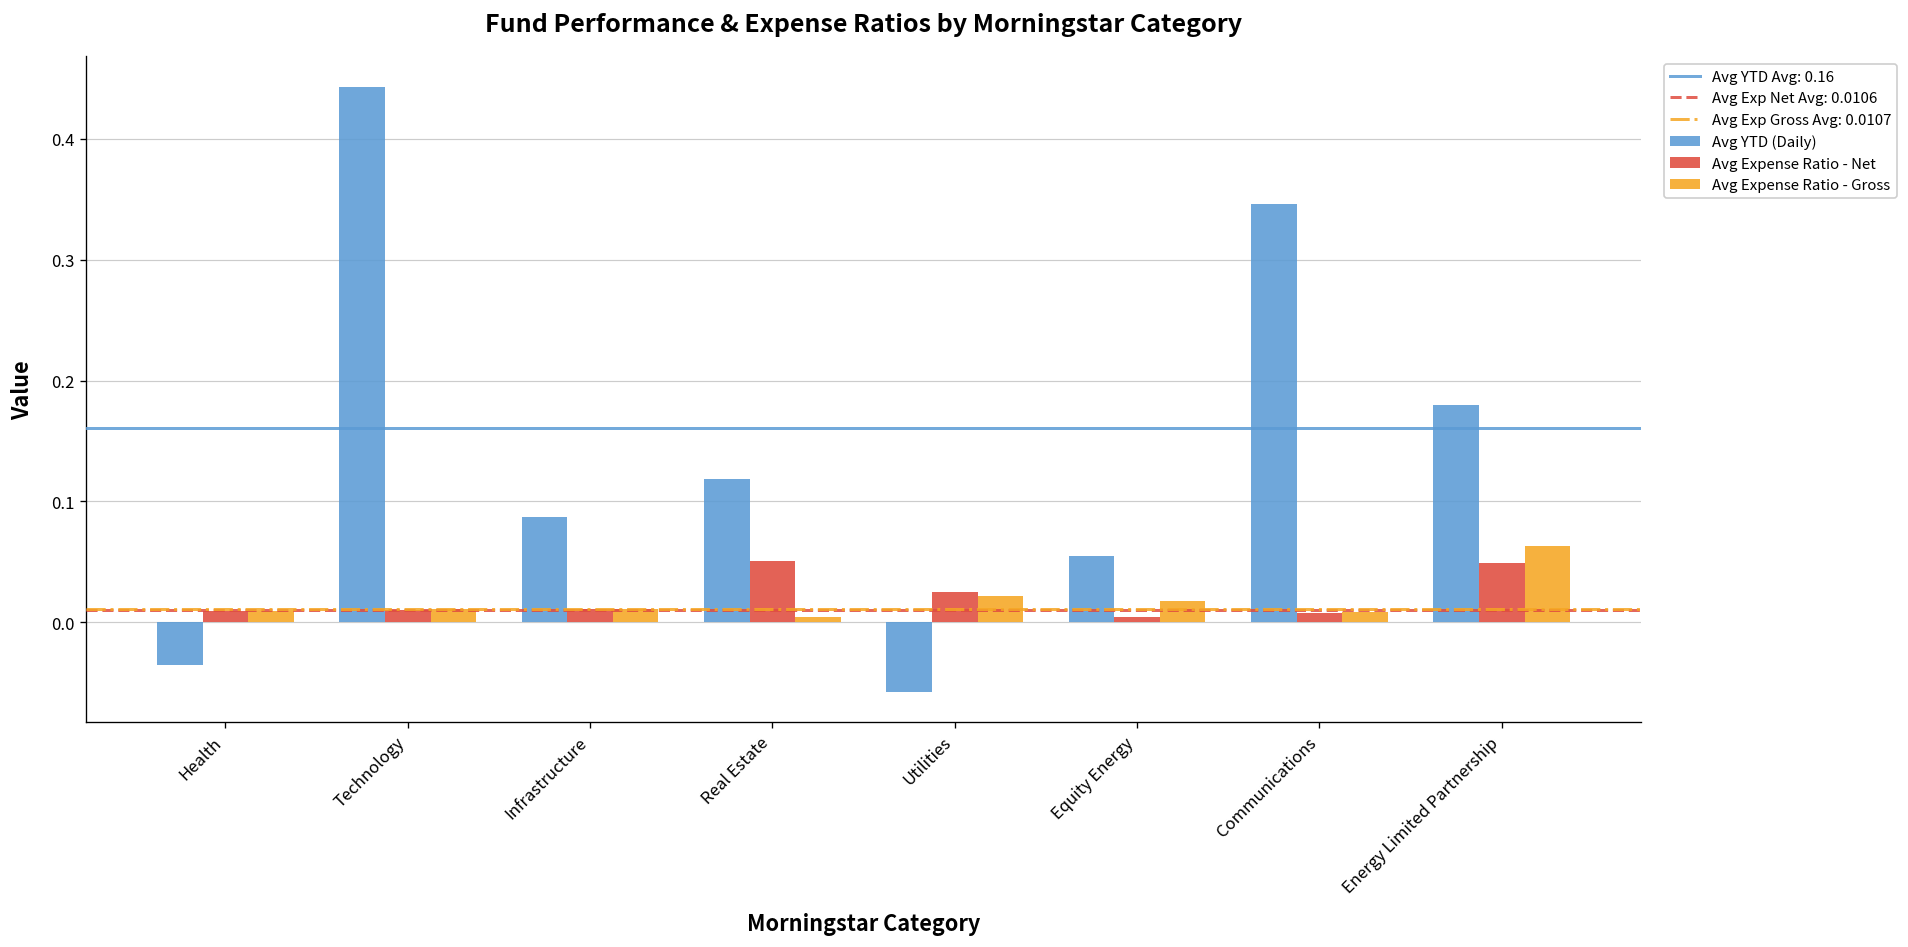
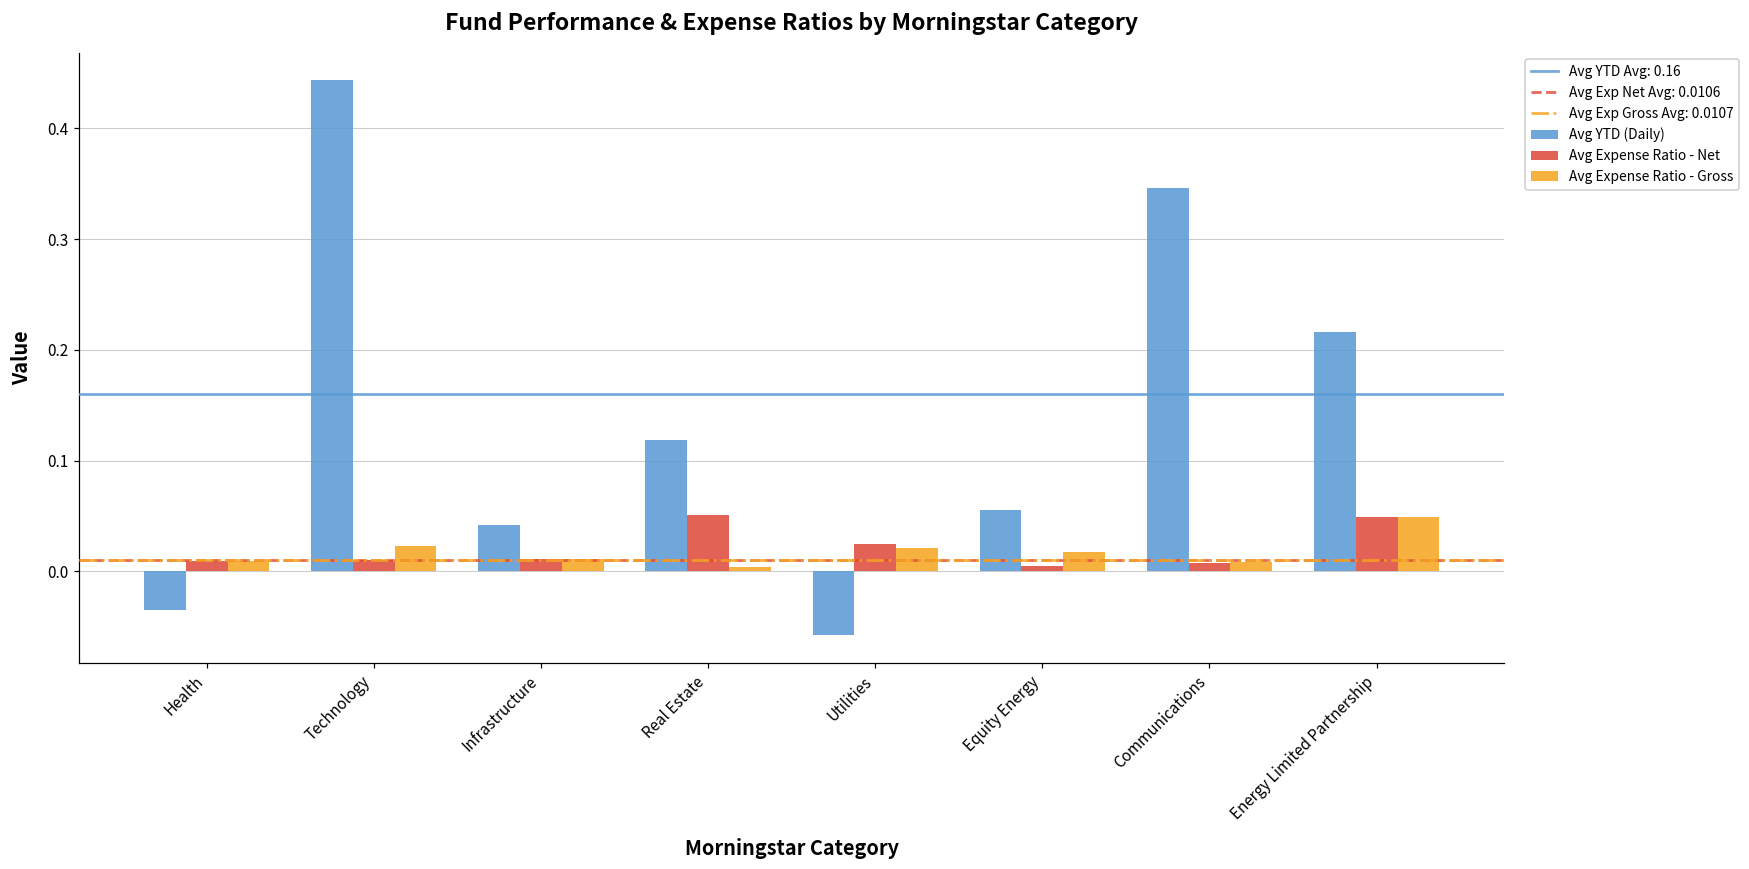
  {
    "Avg YTD (Daily)": {
      "Health": -0.035,
      "Technology": 0.443,
-     "Infrastructure": 0.087,
+     "Infrastructure": 0.042,
      "Real Estate": 0.118,
      "Utilities": -0.057,
      "Equity Energy": 0.055,
      "Communications": 0.346,
-     "Energy Limited Partnership": 0.180
+     "Energy Limited Partnership": 0.216
    },
    "Avg Expense Ratio - Net": {
      "Health": 0.009,
      "Technology": 0.011,
      "Infrastructure": 0.011,
      "Real Estate": 0.051,
      "Utilities": 0.025,
      "Equity Energy": 0.005,
      "Communications": 0.008,
      "Energy Limited Partnership": 0.049
    },
    "Avg Expense Ratio - Gross": {
      "Health": 0.009,
-     "Technology": 0.011,
+     "Technology": 0.023,
      "Infrastructure": 0.011,
      "Real Estate": 0.004,
      "Utilities": 0.022,
      "Equity Energy": 0.017,
      "Communications": 0.008,
-     "Energy Limited Partnership": 0.063
+     "Energy Limited Partnership": 0.049
    }
  }
